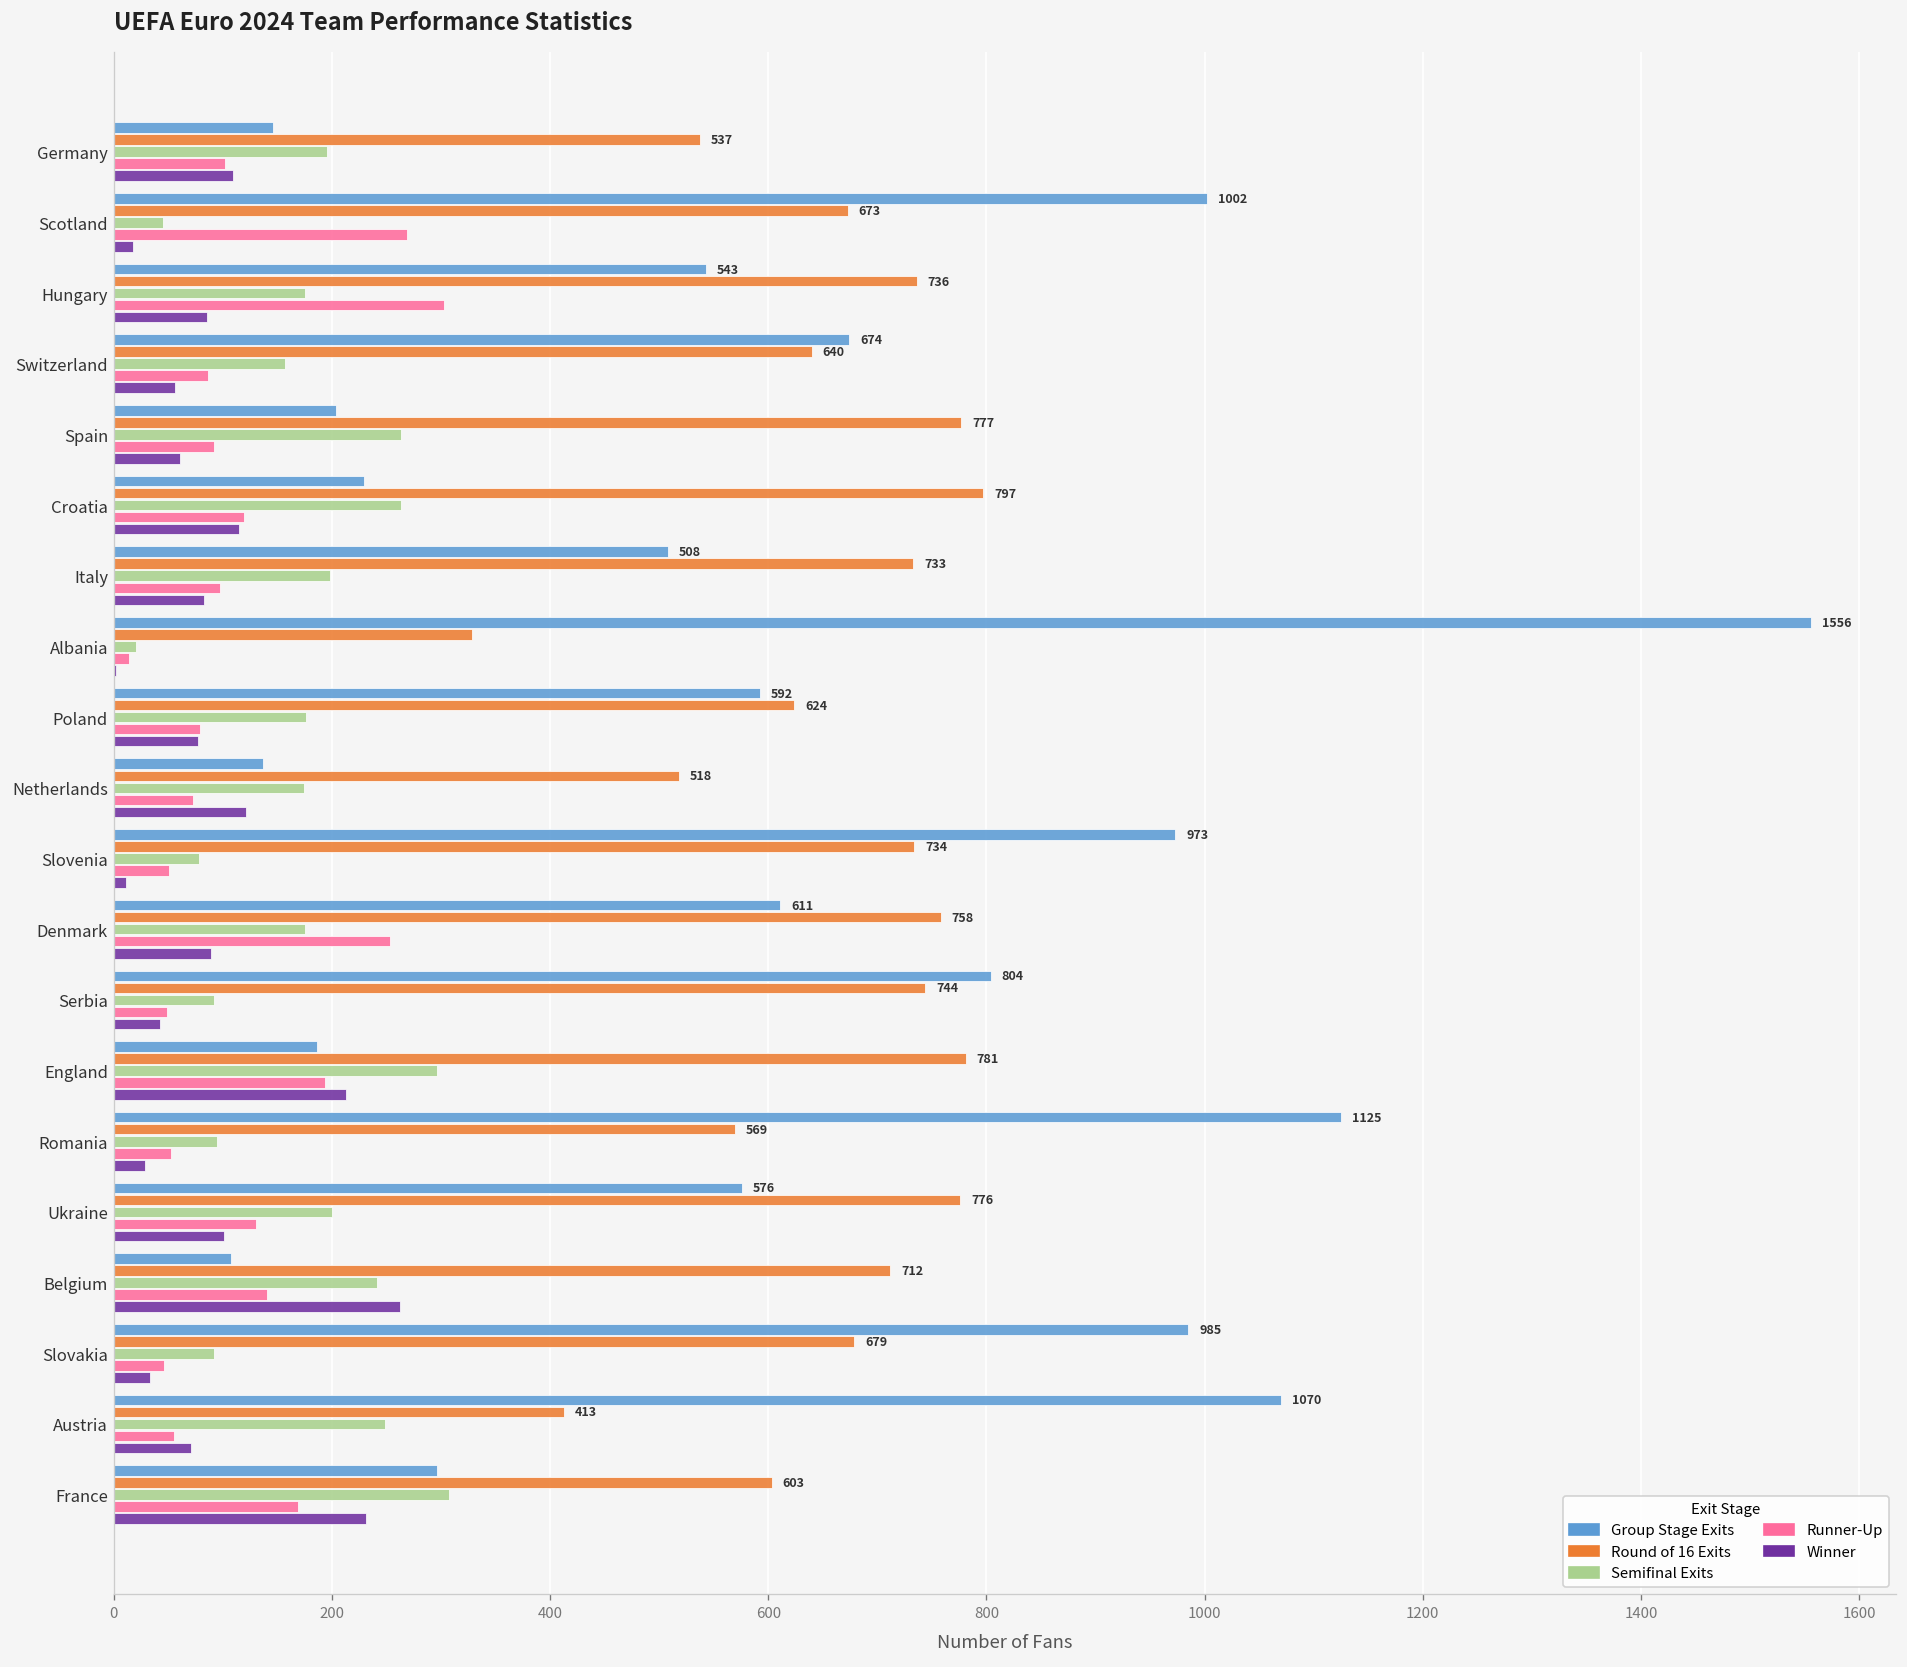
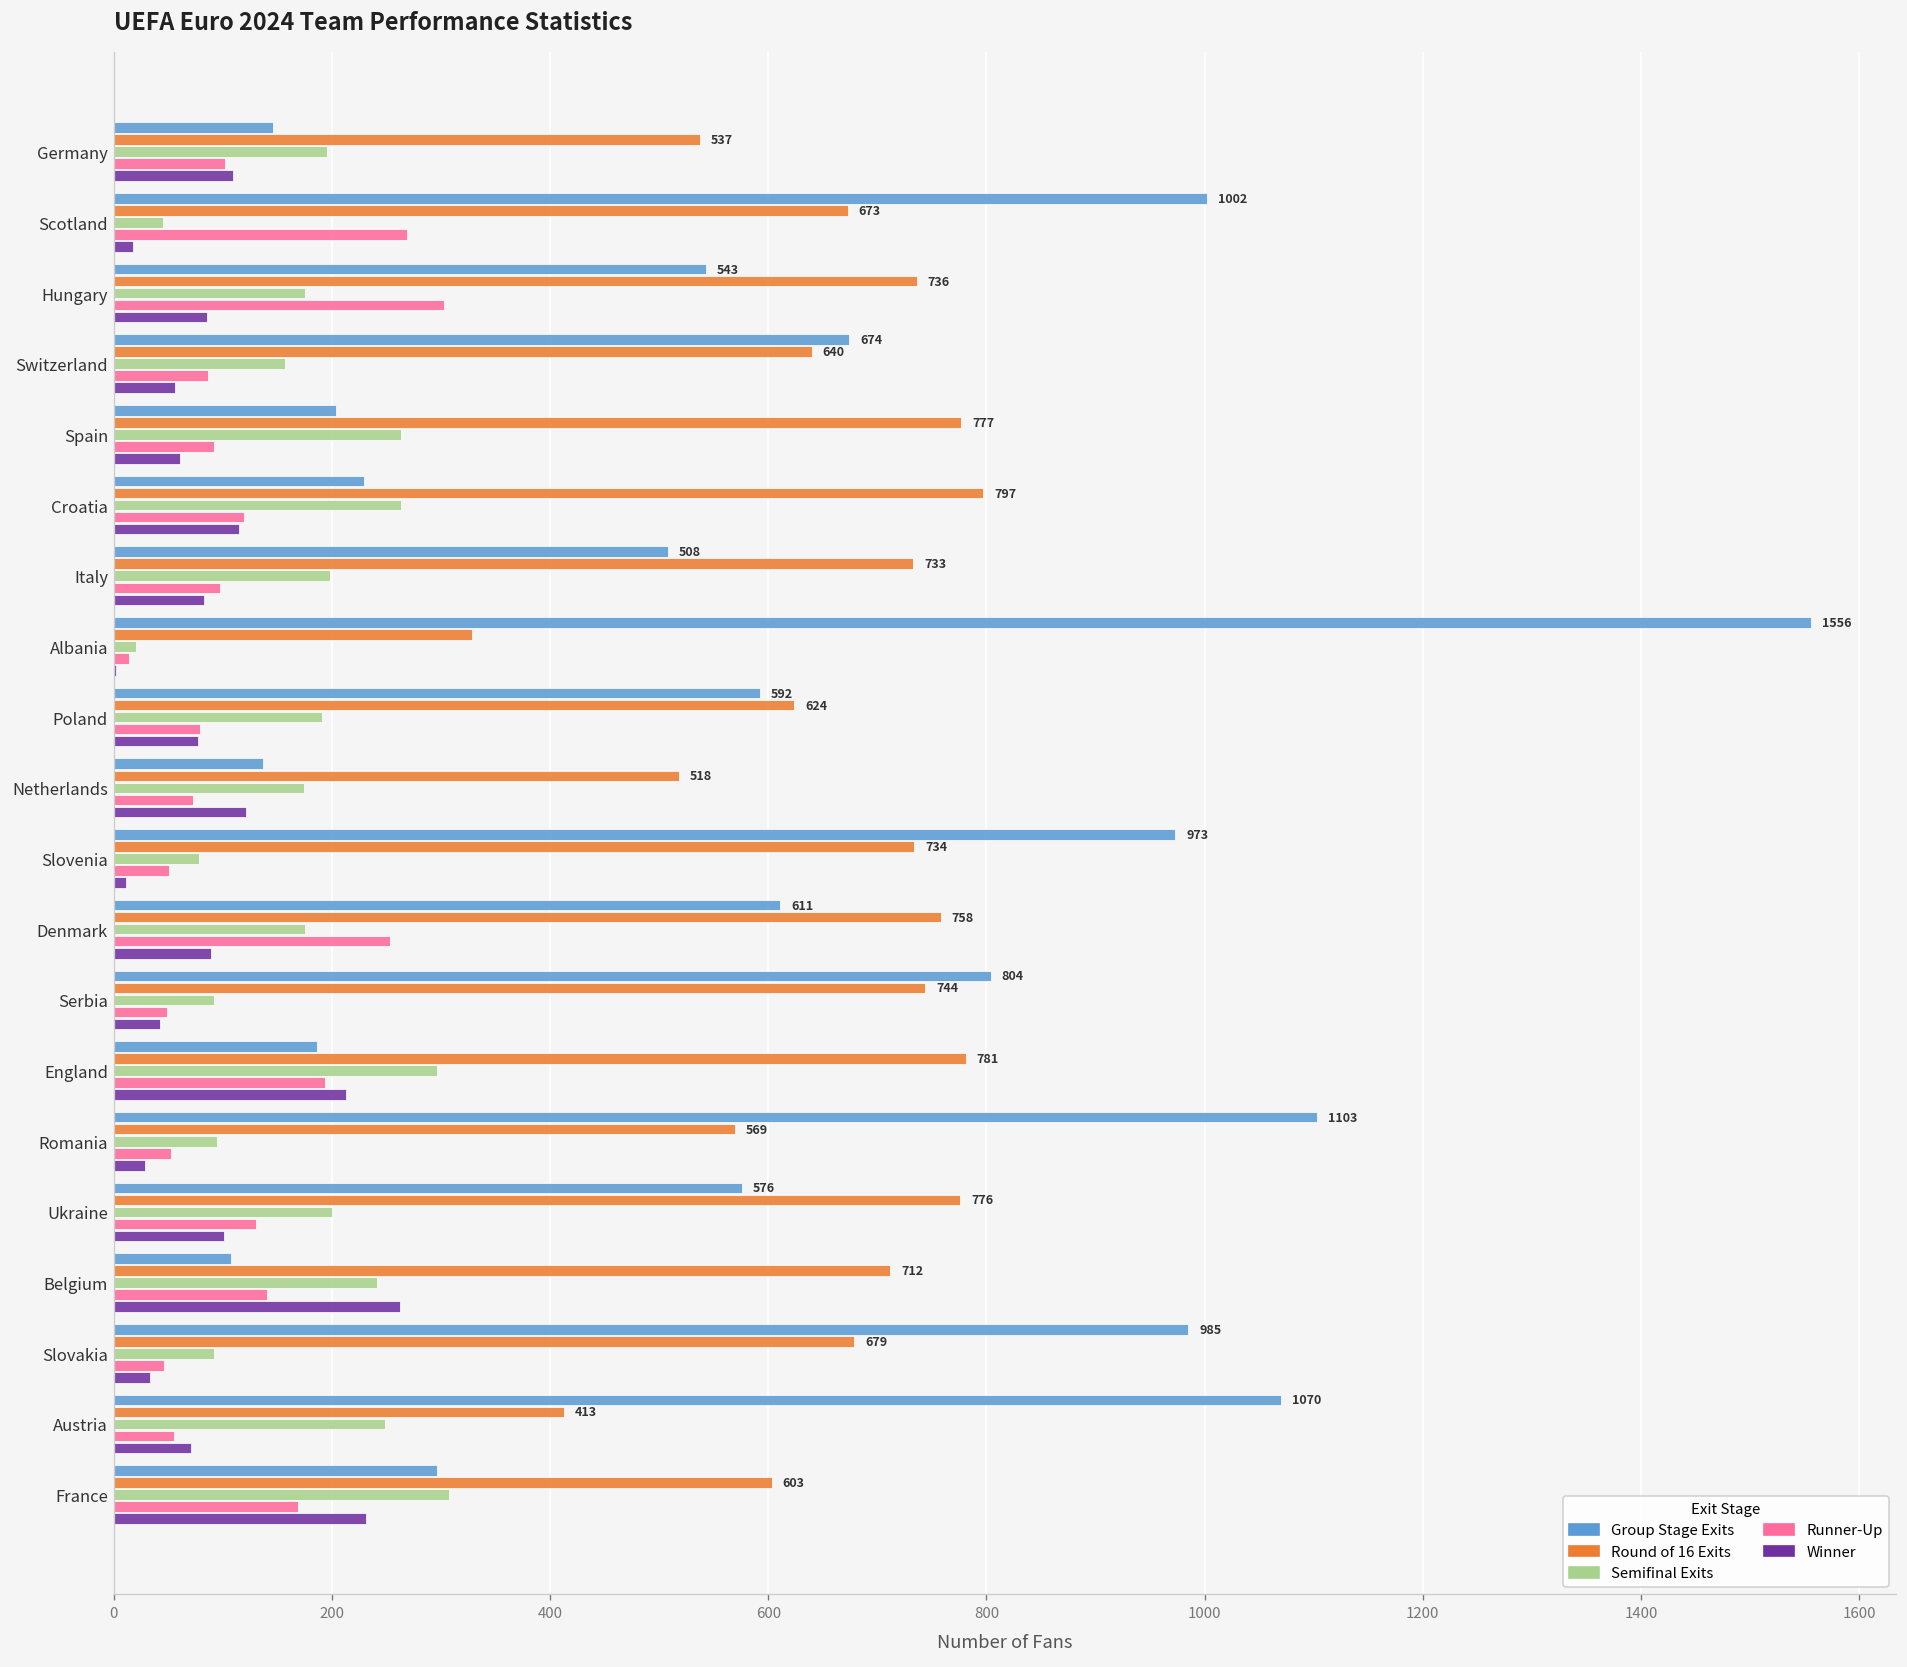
  {
    "Group Stage Exits": {
      "Scotland": 1002,
      "Hungary": 543,
      "Switzerland": 674,
      "Italy": 508,
      "Albania": 1556,
      "Poland": 592,
      "Slovenia": 973,
      "Denmark": 611,
      "Serbia": 804,
-     "Romania": 1125,
+     "Romania": 1103,
      "Ukraine": 576,
      "Slovakia": 985,
      "Austria": 1070
    },
    "Round of 16 Exits": {
      "Germany": 537,
      "Scotland": 673,
      "Hungary": 736,
      "Switzerland": 640,
      "Spain": 777,
      "Croatia": 797,
      "Italy": 733,
      "Poland": 624,
      "Netherlands": 518,
      "Slovenia": 734,
      "Denmark": 758,
      "Serbia": 744,
      "England": 781,
      "Romania": 569,
      "Ukraine": 776,
      "Belgium": 712,
      "Slovakia": 679,
      "Austria": 413,
      "France": 603
    },
    "Semifinal Exits": {
      "Germany": 200,
      "Scotland": 50,
      "Hungary": 180,
      "Switzerland": 160,
      "Spain": 260,
      "Croatia": 260,
      "Italy": 200,
      "Albania": 20,
-     "Poland": 180,
+     "Poland": 190,
      "Netherlands": 170,
      "Slovenia": 80,
      "Denmark": 180,
      "Serbia": 90,
      "England": 300,
      "Romania": 100,
      "Ukraine": 200,
      "Belgium": 240,
      "Slovakia": 90,
      "Austria": 250,
      "France": 310
    },
    "Runner-Up": {
      "Germany": 100,
      "Scotland": 270,
      "Hungary": 300,
      "Switzerland": 90,
      "Spain": 90,
      "Croatia": 120,
      "Italy": 100,
      "Albania": 10,
      "Poland": 80,
      "Netherlands": 70,
      "Slovenia": 50,
      "Denmark": 250,
      "Serbia": 50,
      "England": 190,
      "Romania": 50,
      "Ukraine": 130,
      "Belgium": 140,
      "Slovakia": 50,
      "Austria": 60,
      "France": 170
    },
    "Winner": {
      "Germany": 110,
      "Scotland": 20,
      "Hungary": 90,
      "Switzerland": 60,
      "Spain": 60,
      "Croatia": 120,
      "Italy": 80,
      "Poland": 80,
      "Netherlands": 120,
      "Slovenia": 10,
      "Denmark": 90,
      "Serbia": 40,
      "England": 210,
      "Romania": 30,
      "Ukraine": 100,
      "Belgium": 260,
      "Slovakia": 30,
      "Austria": 70,
      "France": 230
    }
  }
